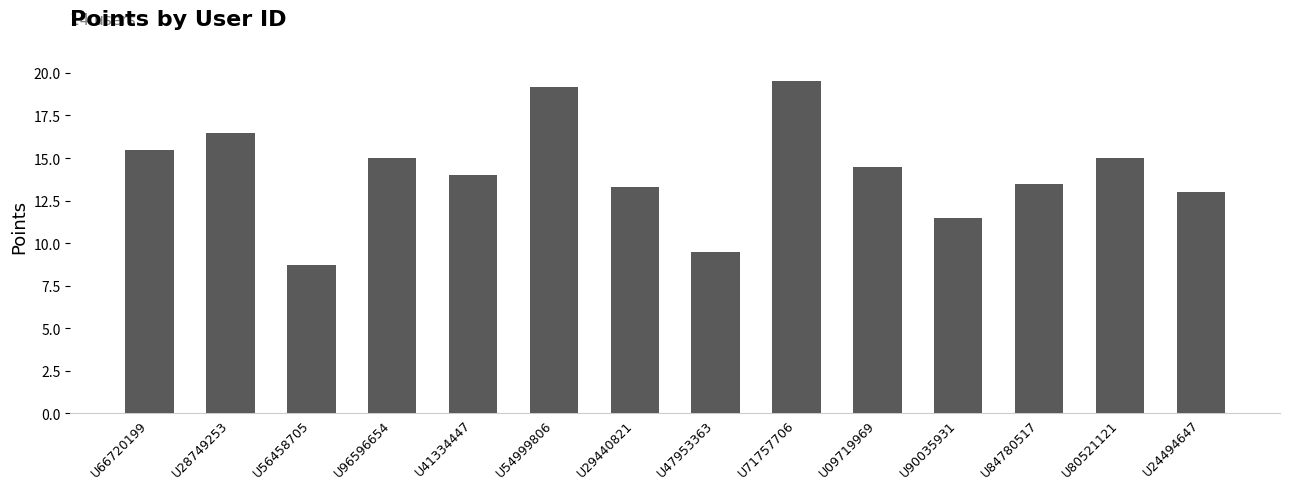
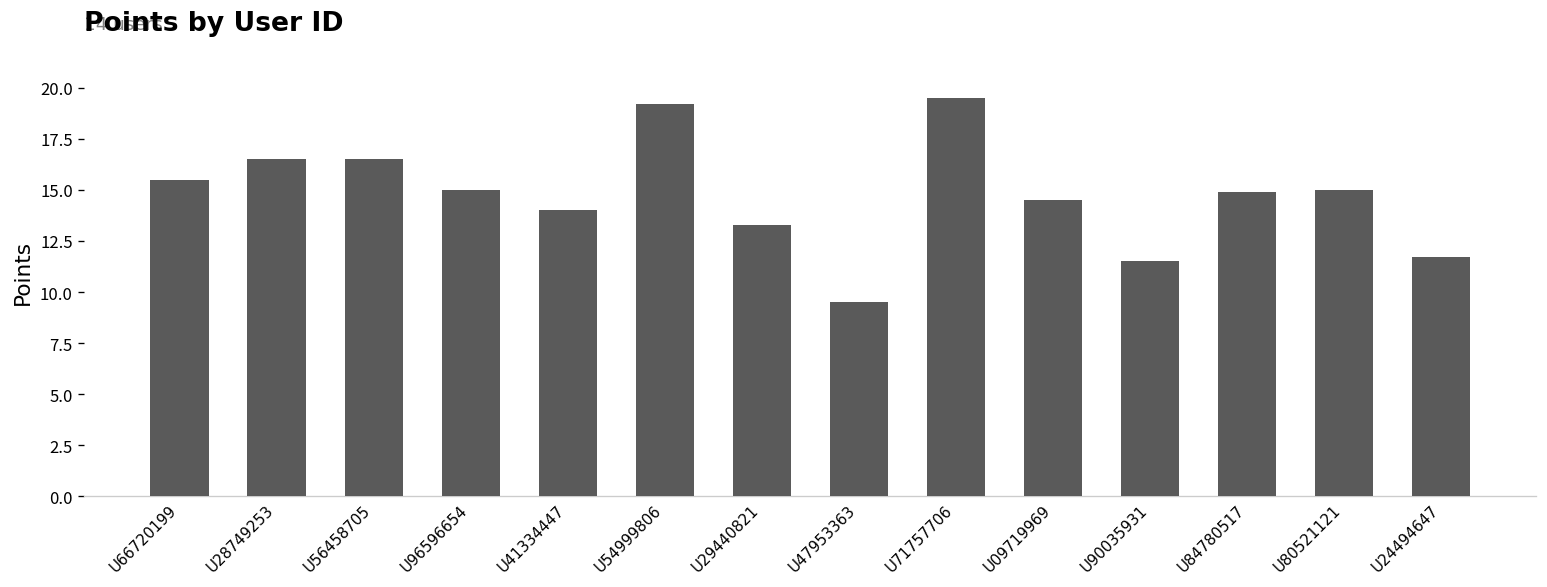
  {
    "U66720199": 15.5,
    "U28749253": 16.5,
-   "U56458705": 8.7,
+   "U56458705": 16.5,
    "U96596654": 15.0,
    "U41334447": 14.0,
    "U54999806": 19.2,
    "U29440821": 13.3,
    "U47953363": 9.5,
    "U71757706": 19.5,
    "U09719969": 14.5,
    "U90035931": 11.5,
-   "U84780517": 13.5,
+   "U84780517": 14.9,
    "U80521121": 15.0,
-   "U24494647": 13.0
+   "U24494647": 11.7
  }
